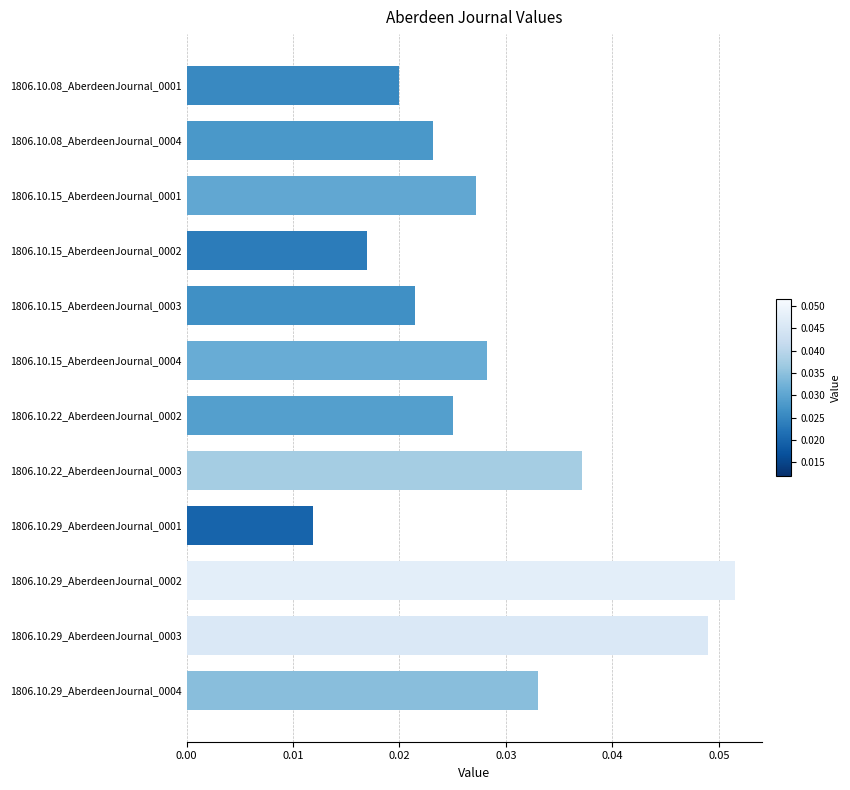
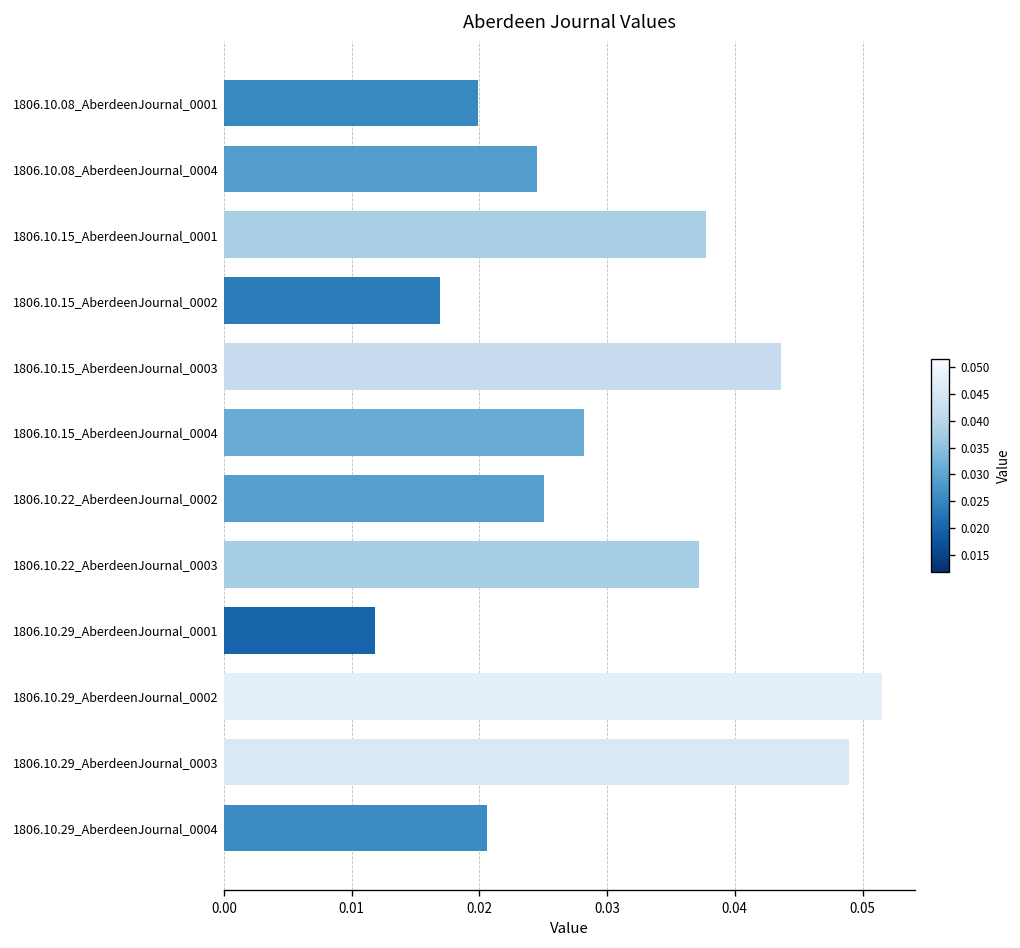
  {
    "1806.10.08_AberdeenJournal_0001": 0.0199,
-   "1806.10.08_AberdeenJournal_0004": 0.0232,
-   "1806.10.15_AberdeenJournal_0001": 0.0272,
+   "1806.10.08_AberdeenJournal_0004": 0.0245,
+   "1806.10.15_AberdeenJournal_0001": 0.0377,
    "1806.10.15_AberdeenJournal_0002": 0.0169,
-   "1806.10.15_AberdeenJournal_0003": 0.0214,
+   "1806.10.15_AberdeenJournal_0003": 0.0436,
    "1806.10.15_AberdeenJournal_0004": 0.0282,
    "1806.10.22_AberdeenJournal_0002": 0.0250,
    "1806.10.22_AberdeenJournal_0003": 0.0372,
    "1806.10.29_AberdeenJournal_0001": 0.0118,
    "1806.10.29_AberdeenJournal_0002": 0.0515,
    "1806.10.29_AberdeenJournal_0003": 0.0490,
-   "1806.10.29_AberdeenJournal_0004": 0.0330
+   "1806.10.29_AberdeenJournal_0004": 0.0206
  }
